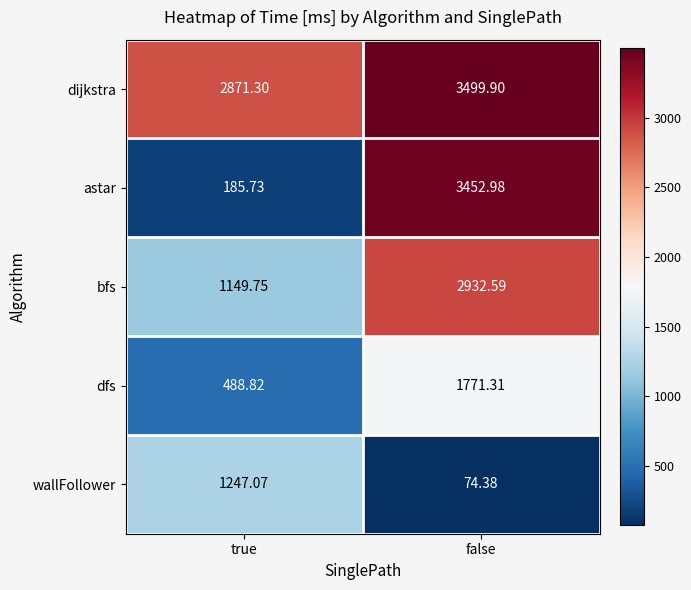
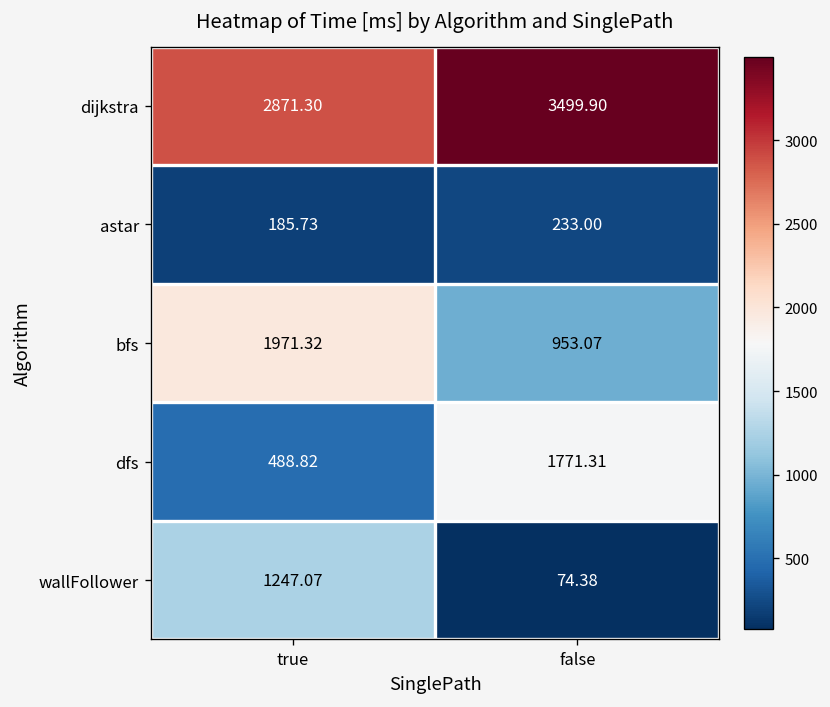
  {
    "dijkstra": {
      "true": 2871.30,
      "false": 3499.90
    },
    "astar": {
      "true": 185.73,
-     "false": 3452.98
+     "false": 233.00
    },
    "bfs": {
-     "true": 1149.75,
-     "false": 2932.59
+     "true": 1971.32,
+     "false": 953.07
    },
    "dfs": {
      "true": 488.82,
      "false": 1771.31
    },
    "wallFollower": {
      "true": 1247.07,
      "false": 74.38
    }
  }
